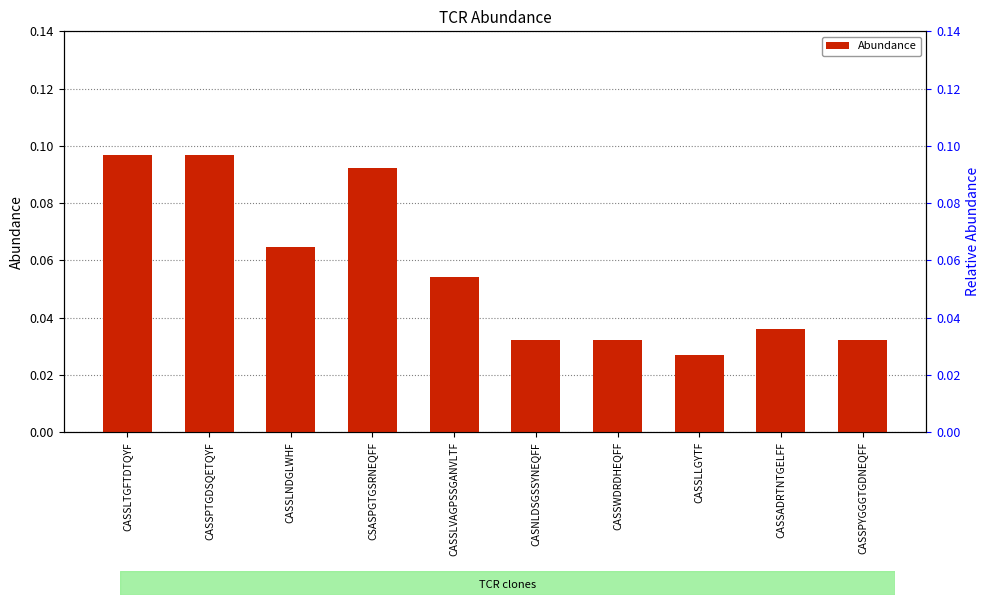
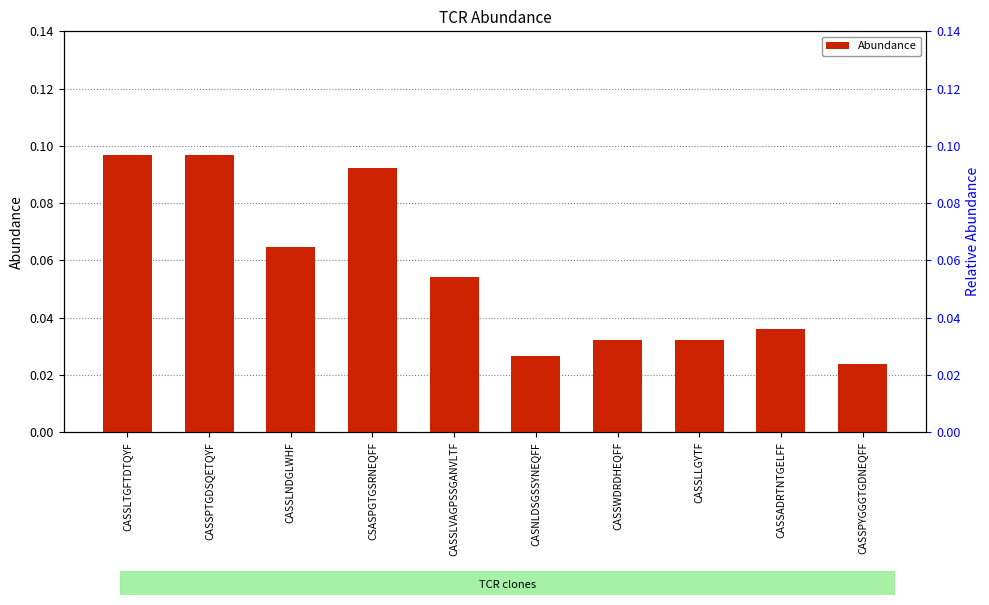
  {
    "CASSLTGFTDTQYF": 0.097,
    "CASSPTGDSQETQYF": 0.097,
    "CASSLNDGLWHF": 0.065,
    "CSASPGTGSRNEQFF": 0.092,
    "CASSLVAGPSSGANVLTF": 0.054,
-   "CASNLDSGSSYNEQFF": 0.032,
+   "CASNLDSGSSYNEQFF": 0.027,
    "CASSWDRDHEQFF": 0.032,
-   "CASSLLGYTF": 0.027,
+   "CASSLLGYTF": 0.032,
    "CASSADRTNTGELFF": 0.036,
-   "CASSPYGGGTGDNEQFF": 0.032
+   "CASSPYGGGTGDNEQFF": 0.024
  }
